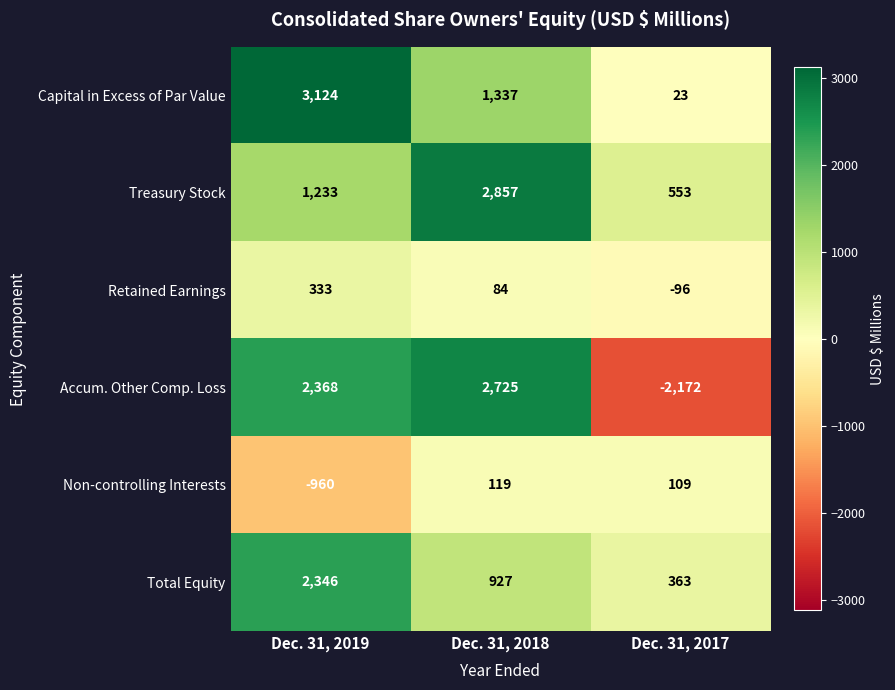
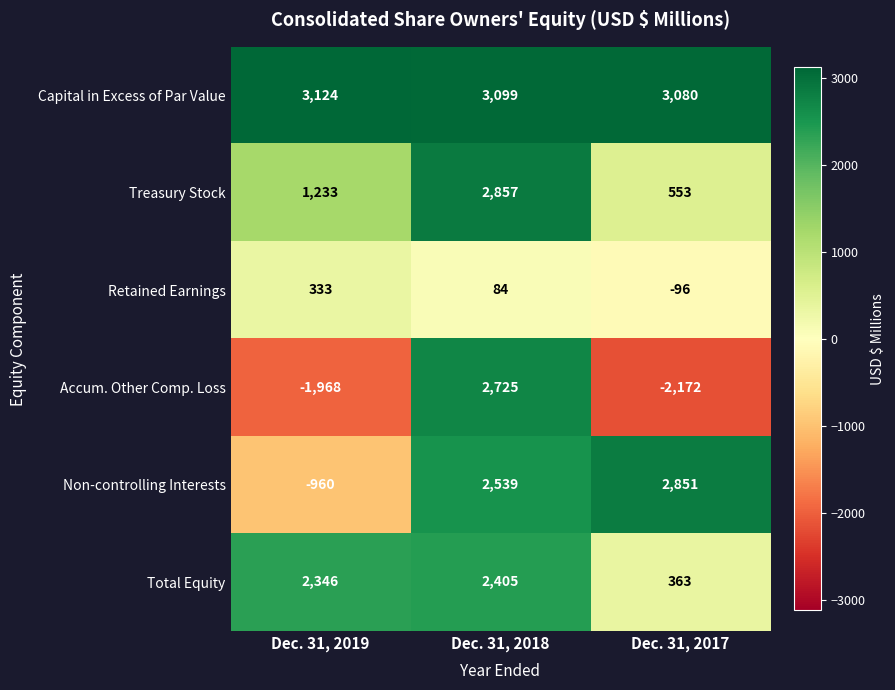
  {
    "Capital in Excess of Par Value": {
      "Dec. 31, 2019": "3,124",
-     "Dec. 31, 2018": "1,337",
-     "Dec. 31, 2017": "23"
+     "Dec. 31, 2018": "3,099",
+     "Dec. 31, 2017": "3,080"
    },
    "Treasury Stock": {
      "Dec. 31, 2019": "1,233",
      "Dec. 31, 2018": "2,857",
      "Dec. 31, 2017": "553"
    },
    "Retained Earnings": {
      "Dec. 31, 2019": "333",
      "Dec. 31, 2018": "84",
      "Dec. 31, 2017": "-96"
    },
    "Accum. Other Comp. Loss": {
-     "Dec. 31, 2019": "2,368",
+     "Dec. 31, 2019": "-1,968",
      "Dec. 31, 2018": "2,725",
      "Dec. 31, 2017": "-2,172"
    },
    "Non-controlling Interests": {
      "Dec. 31, 2019": "-960",
-     "Dec. 31, 2018": "119",
-     "Dec. 31, 2017": "109"
+     "Dec. 31, 2018": "2,539",
+     "Dec. 31, 2017": "2,851"
    },
    "Total Equity": {
      "Dec. 31, 2019": "2,346",
-     "Dec. 31, 2018": "927",
+     "Dec. 31, 2018": "2,405",
      "Dec. 31, 2017": "363"
    }
  }
